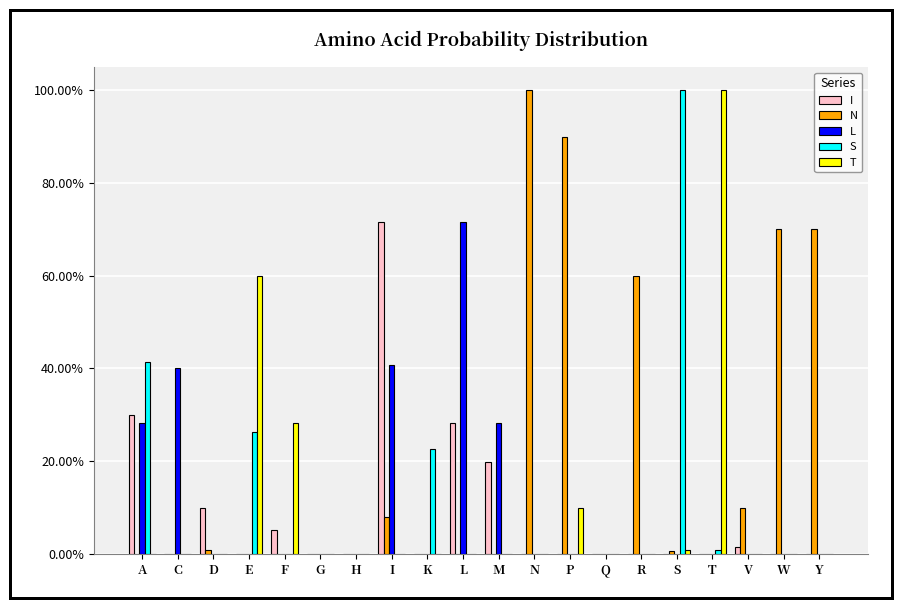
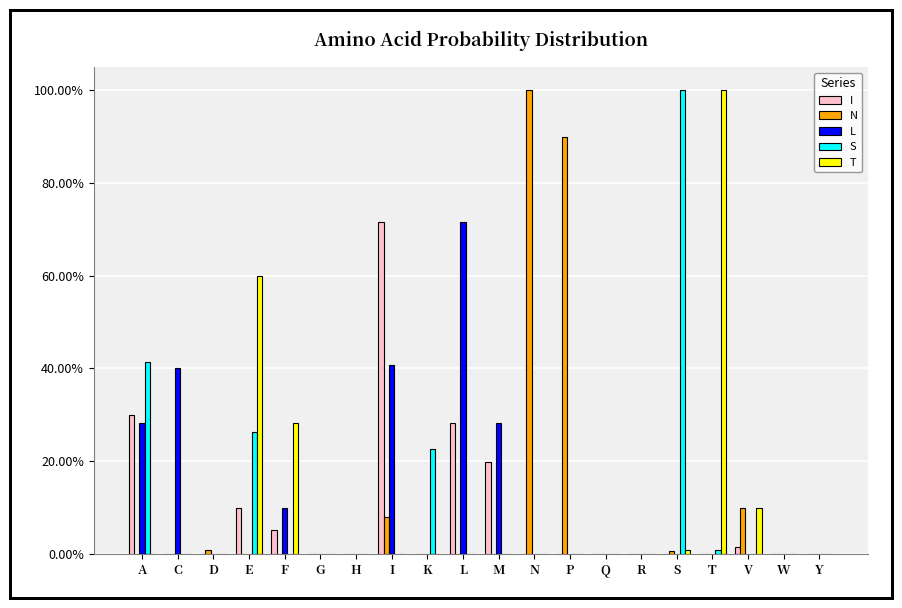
  {
    "I": {
      "A": "30%",
      "C": "0%",
-     "D": "10%",
-     "E": "0%",
+     "D": "0%",
+     "E": "10%",
      "F": "5%",
      "G": "0%",
      "H": "0%",
      "I": "72%",
      "K": "0%",
      "L": "28%",
      "M": "20%",
      "N": "0%",
      "P": "0%",
      "Q": "0%",
      "R": "0%",
      "S": "0%",
      "T": "0%",
      "V": "2%",
      "W": "0%",
      "Y": "0%"
    },
    "N": {
      "A": "0%",
      "C": "0%",
      "D": "1%",
      "E": "0%",
      "F": "0%",
      "G": "0%",
      "H": "0%",
      "I": "8%",
      "K": "0%",
      "L": "0%",
      "M": "0%",
      "N": "100%",
      "P": "90%",
      "Q": "0%",
-     "R": "60%",
+     "R": "0%",
      "S": "1%",
      "T": "0%",
      "V": "10%",
-     "W": "70%",
-     "Y": "70%"
+     "W": "0%",
+     "Y": "0%"
    },
    "L": {
      "A": "28%",
      "C": "40%",
      "D": "0%",
      "E": "0%",
-     "F": "0%",
+     "F": "10%",
      "G": "0%",
      "H": "0%",
      "I": "41%",
      "K": "0%",
      "L": "72%",
      "M": "28%",
      "N": "0%",
      "P": "0%",
      "Q": "0%",
      "R": "0%",
      "S": "0%",
      "T": "0%",
      "V": "0%",
      "W": "0%",
      "Y": "0%"
    },
    "S": {
      "A": "41%",
      "C": "0%",
      "D": "0%",
      "E": "26%",
      "F": "0%",
      "G": "0%",
      "H": "0%",
      "I": "0%",
      "K": "23%",
      "L": "0%",
      "M": "0%",
      "N": "0%",
      "P": "0%",
      "Q": "0%",
      "R": "0%",
      "S": "100%",
      "T": "1%",
      "V": "0%",
      "W": "0%",
      "Y": "0%"
    },
    "T": {
      "A": "0%",
      "C": "0%",
      "D": "0%",
      "E": "60%",
      "F": "28%",
      "G": "0%",
      "H": "0%",
      "I": "0%",
      "K": "0%",
      "L": "0%",
      "M": "0%",
      "N": "0%",
-     "P": "10%",
+     "P": "0%",
      "Q": "0%",
      "R": "0%",
      "S": "1%",
      "T": "100%",
-     "V": "0%",
+     "V": "10%",
      "W": "0%",
      "Y": "0%"
    }
  }
